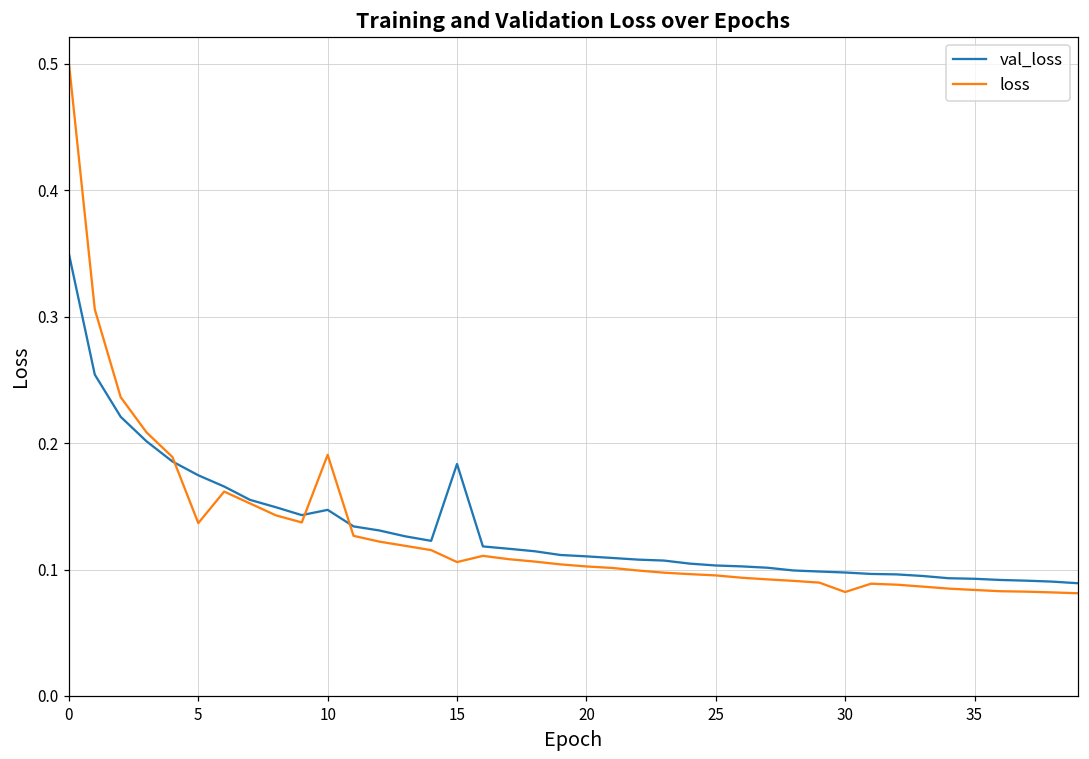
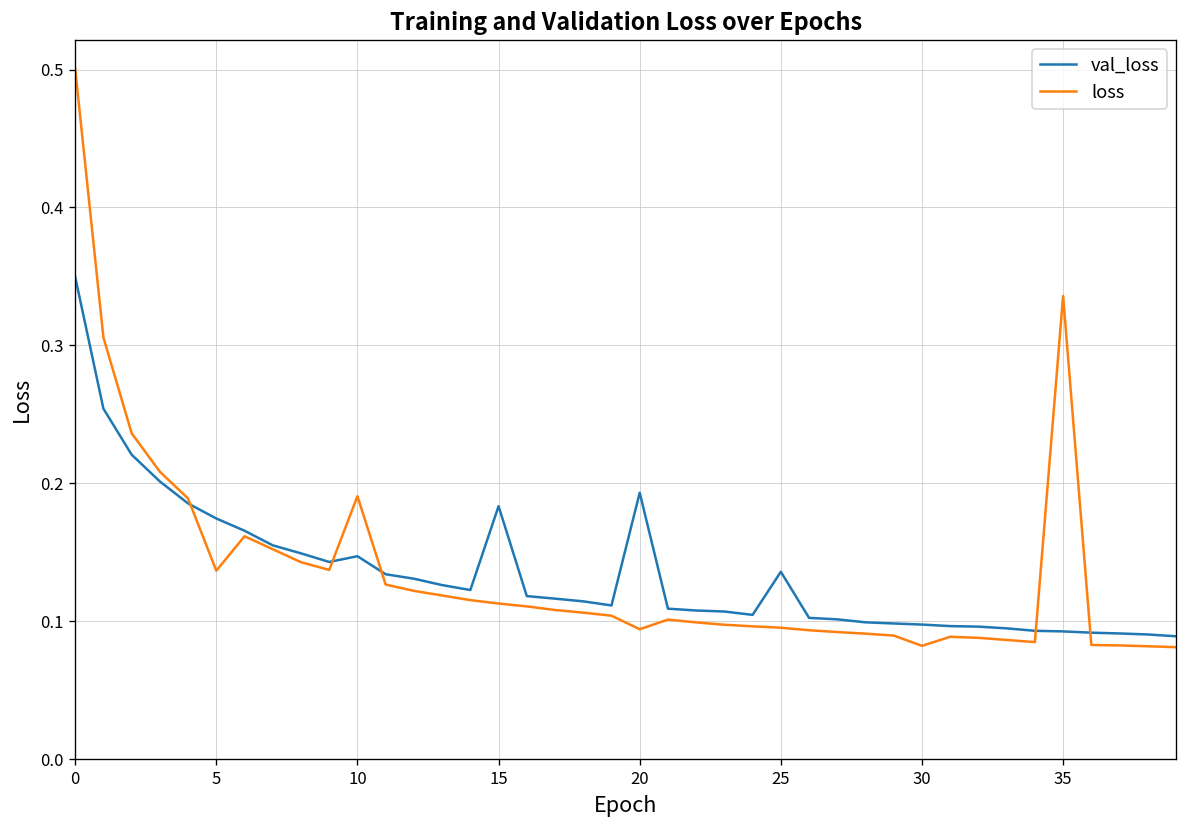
  {
    "val_loss": {
      "0": 0.350,
      "5": 0.175,
      "10": 0.147,
      "15": 0.183,
-     "20": 0.110,
-     "25": 0.103,
+     "20": 0.193,
+     "25": 0.136,
      "30": 0.098,
      "35": 0.093
    },
    "loss": {
      "0": 0.500,
      "5": 0.137,
      "10": 0.191,
-     "15": 0.106,
-     "20": 0.102,
+     "15": 0.113,
+     "20": 0.094,
      "25": 0.095,
      "30": 0.082,
-     "35": 0.084
+     "35": 0.336
    }
  }
